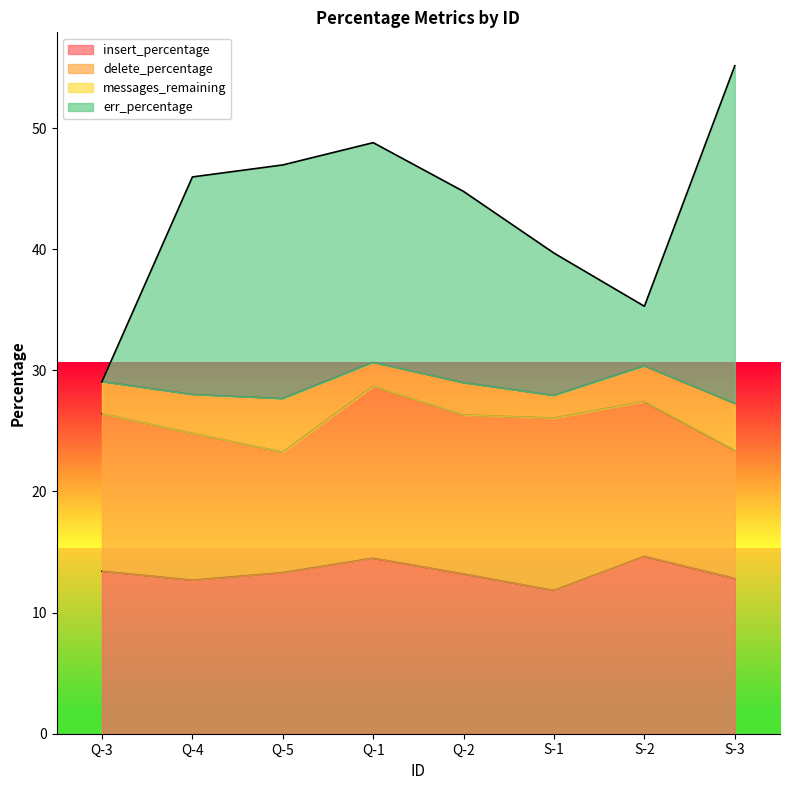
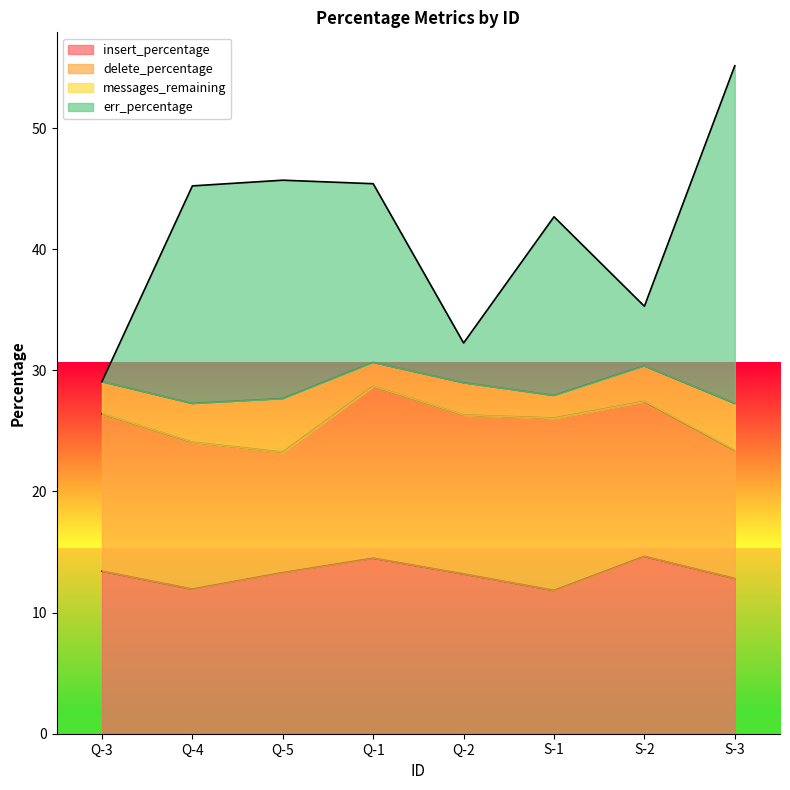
  {
    "insert_percentage": {
      "Q-3": 13.4,
-     "Q-4": 12.7,
+     "Q-4": 11.9,
      "Q-5": 13.3,
      "Q-1": 14.5,
      "Q-2": 13.2,
      "S-1": 11.8,
      "S-2": 14.6,
      "S-3": 12.8
    },
    "err_percentage": {
      "Q-4": 18.0,
-     "Q-5": 19.3,
-     "Q-1": 18.1,
-     "Q-2": 15.8,
-     "S-1": 11.8,
+     "Q-5": 18.0,
+     "Q-1": 14.8,
+     "Q-2": 3.3,
+     "S-1": 14.8,
      "S-2": 4.9,
      "S-3": 27.9
    }
  }
